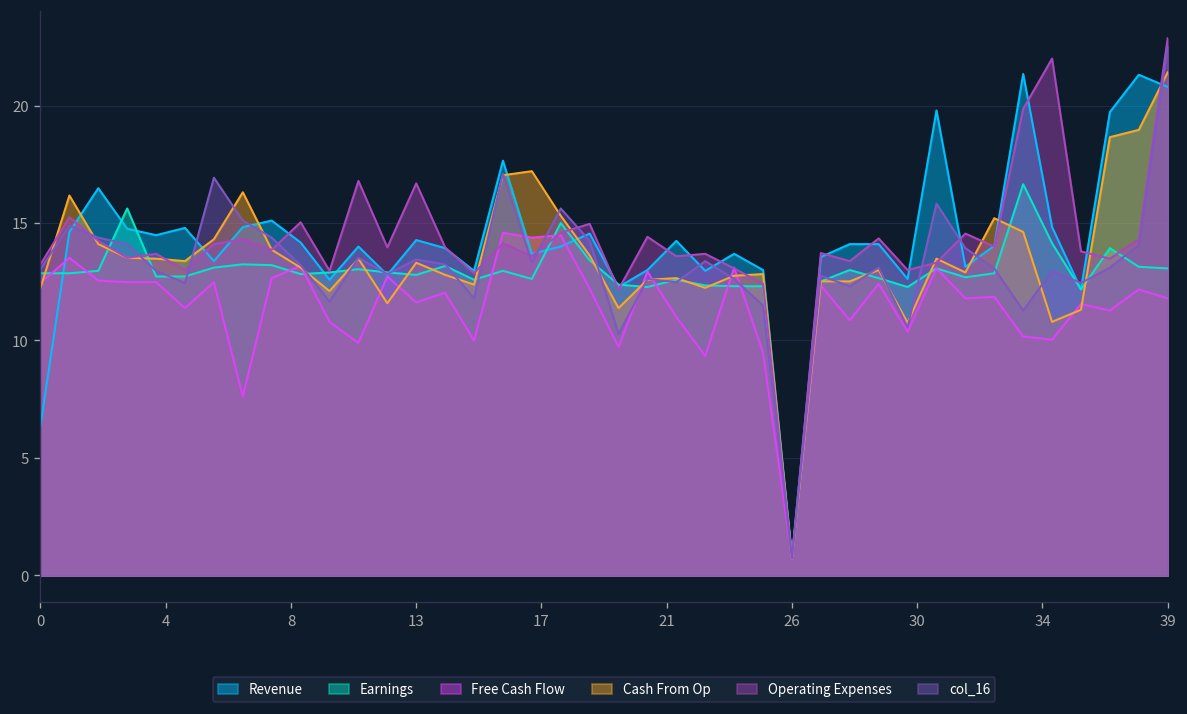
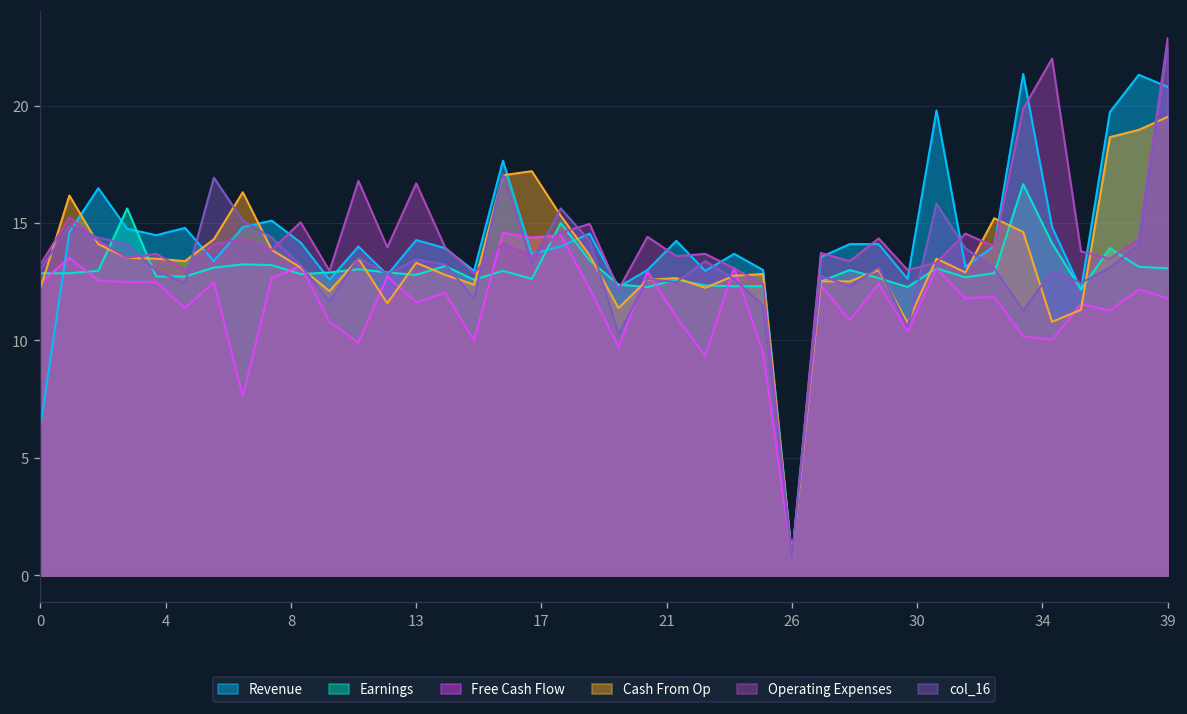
  {
    "Cash From Op": {
      "0": 12.2,
      "13": 13.3,
-     "39": 21.4
+     "39": 19.5
    }
  }
